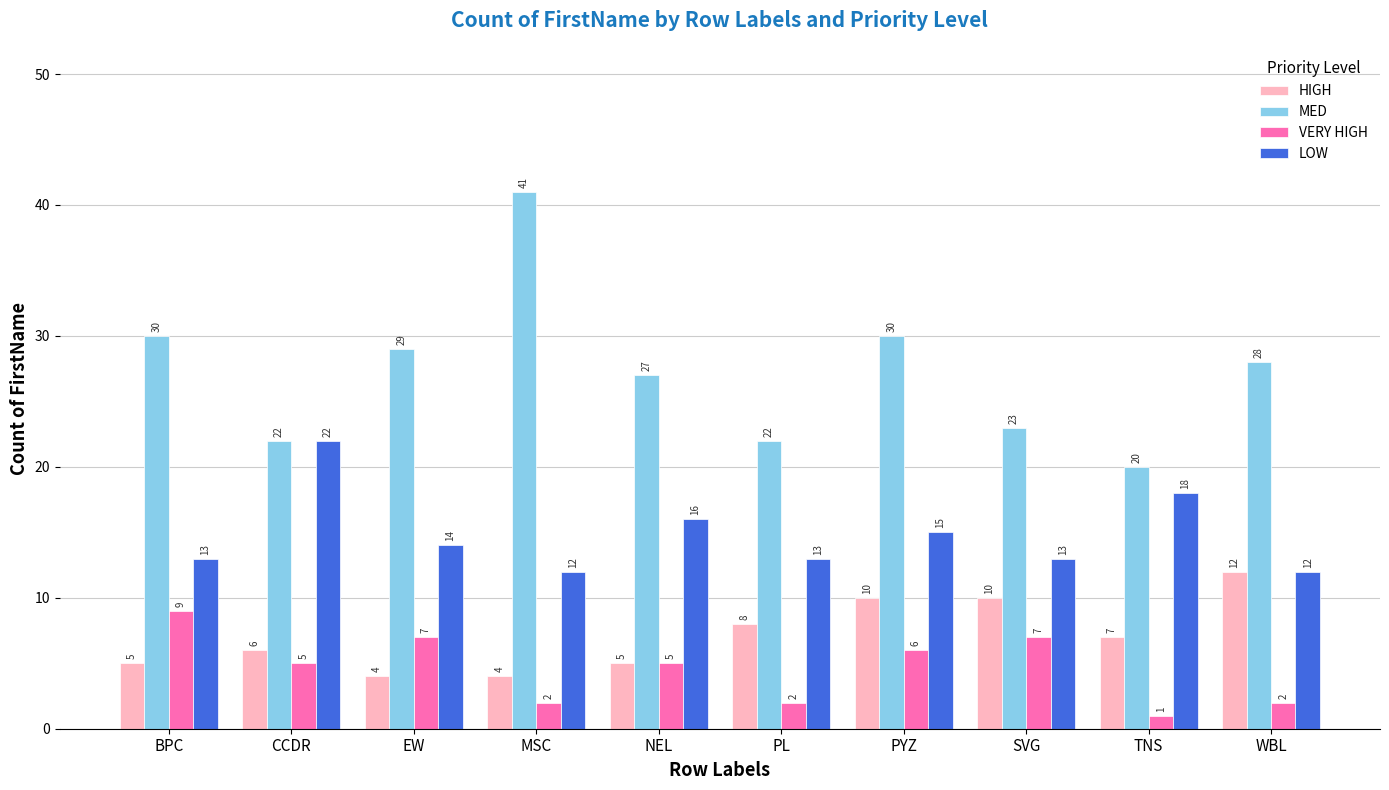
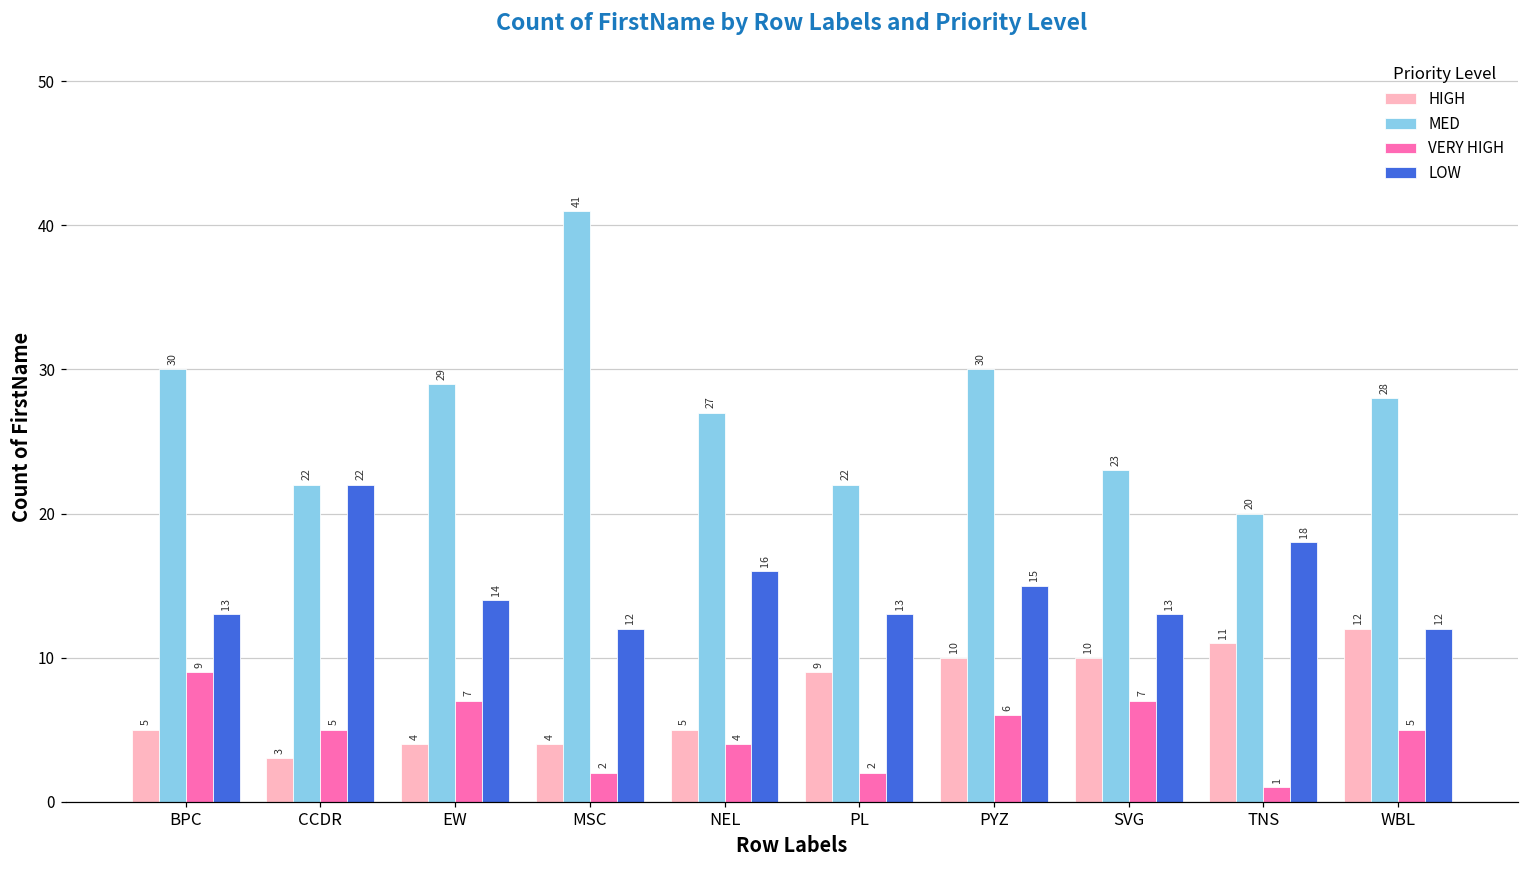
  {
    "HIGH": {
      "BPC": 5,
-     "CCDR": 6,
+     "CCDR": 3,
      "EW": 4,
      "MSC": 4,
      "NEL": 5,
-     "PL": 8,
+     "PL": 9,
      "PYZ": 10,
      "SVG": 10,
-     "TNS": 7,
+     "TNS": 11,
      "WBL": 12
    },
    "MED": {
      "BPC": 30,
      "CCDR": 22,
      "EW": 29,
      "MSC": 41,
      "NEL": 27,
      "PL": 22,
      "PYZ": 30,
      "SVG": 23,
      "TNS": 20,
      "WBL": 28
    },
    "VERY HIGH": {
      "BPC": 9,
      "CCDR": 5,
      "EW": 7,
      "MSC": 2,
-     "NEL": 5,
+     "NEL": 4,
      "PL": 2,
      "PYZ": 6,
      "SVG": 7,
      "TNS": 1,
-     "WBL": 2
+     "WBL": 5
    },
    "LOW": {
      "BPC": 13,
      "CCDR": 22,
      "EW": 14,
      "MSC": 12,
      "NEL": 16,
      "PL": 13,
      "PYZ": 15,
      "SVG": 13,
      "TNS": 18,
      "WBL": 12
    }
  }
